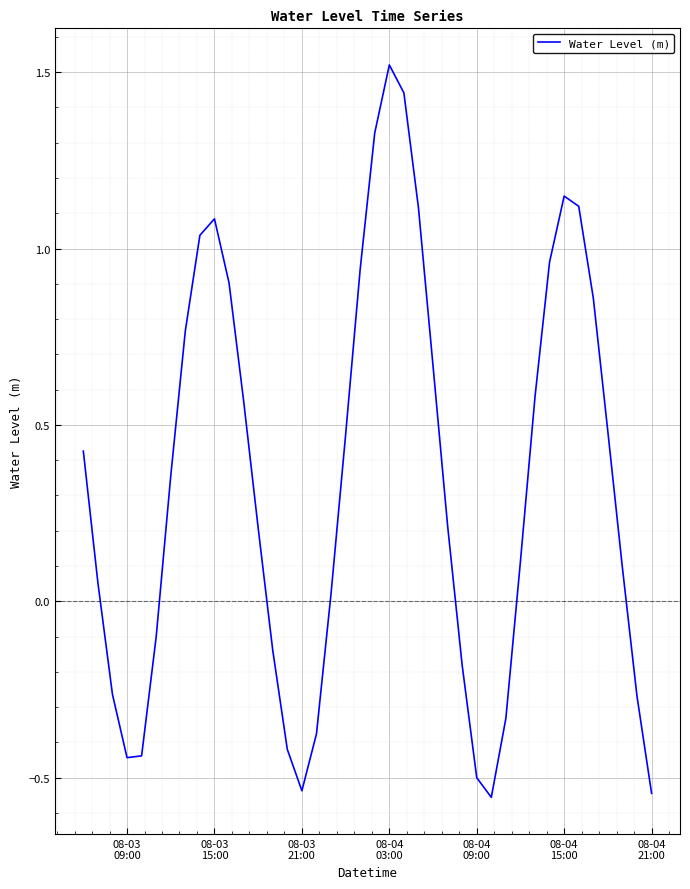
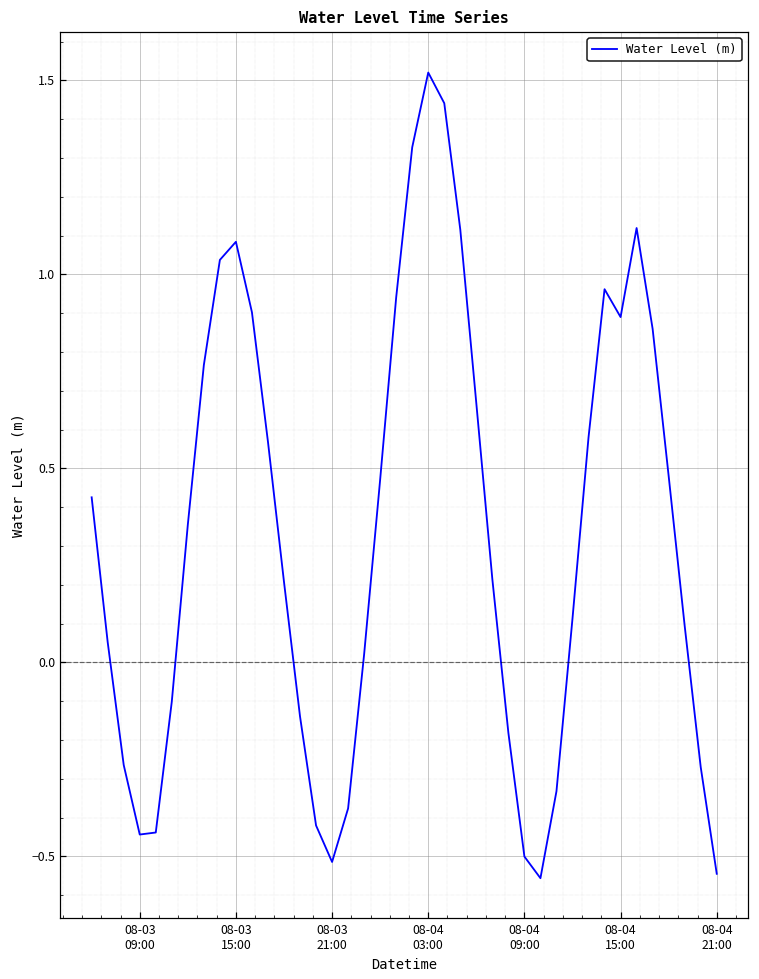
  {
    "08-03 09:00": -0.44,
    "08-03 15:00": 1.08,
-   "08-03 21:00": -0.54,
+   "08-03 21:00": -0.51,
    "08-04 03:00": 1.52,
    "08-04 09:00": -0.50,
-   "08-04 15:00": 1.15,
+   "08-04 15:00": 0.89,
    "08-04 21:00": -0.54
  }
